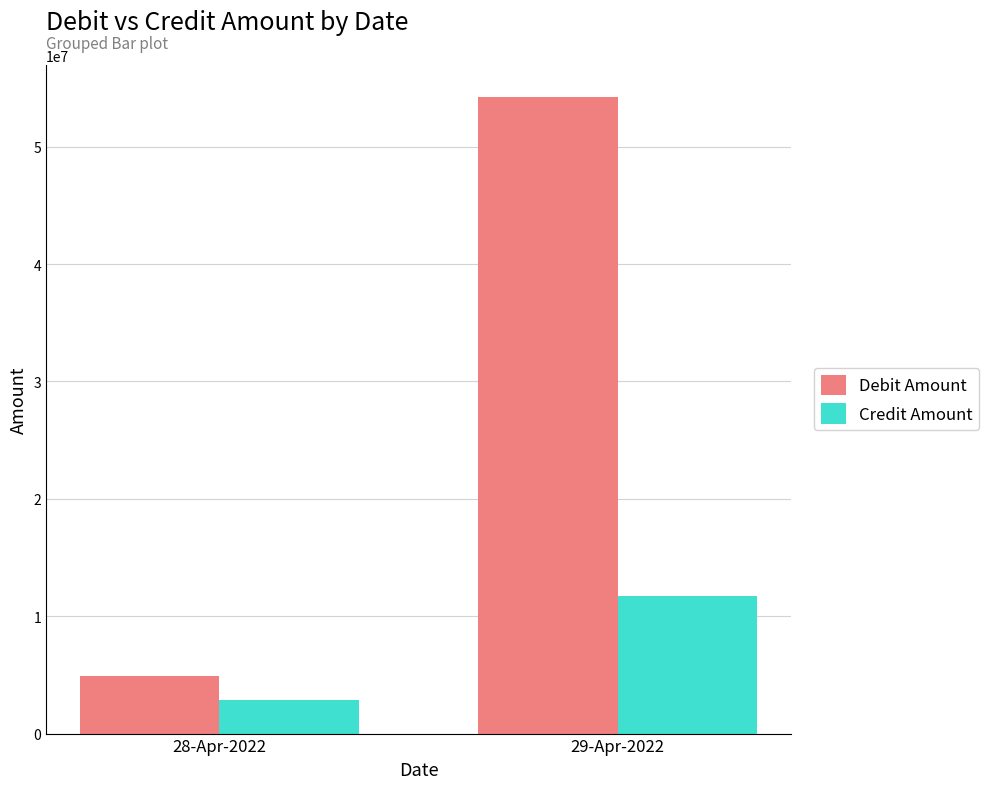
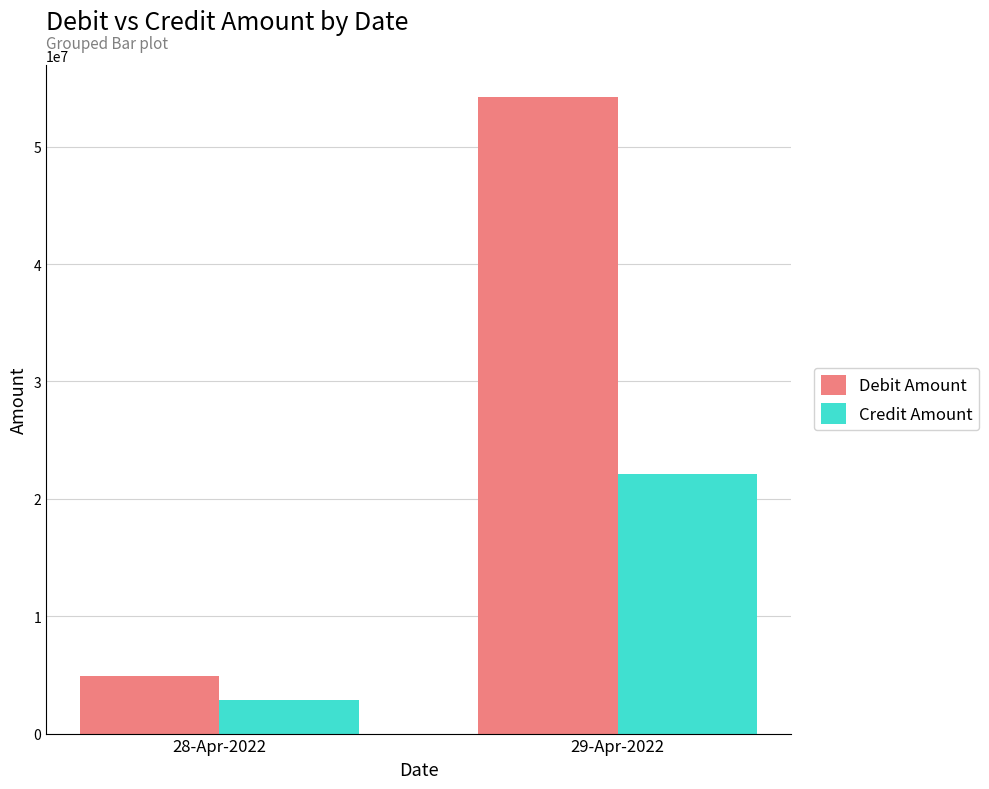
  {
    "Debit Amount": {
      "28-Apr-2022": 4900000,
      "29-Apr-2022": 54200000
    },
    "Credit Amount": {
      "28-Apr-2022": 2900000,
-     "29-Apr-2022": 11700000
+     "29-Apr-2022": 22200000
    }
  }
